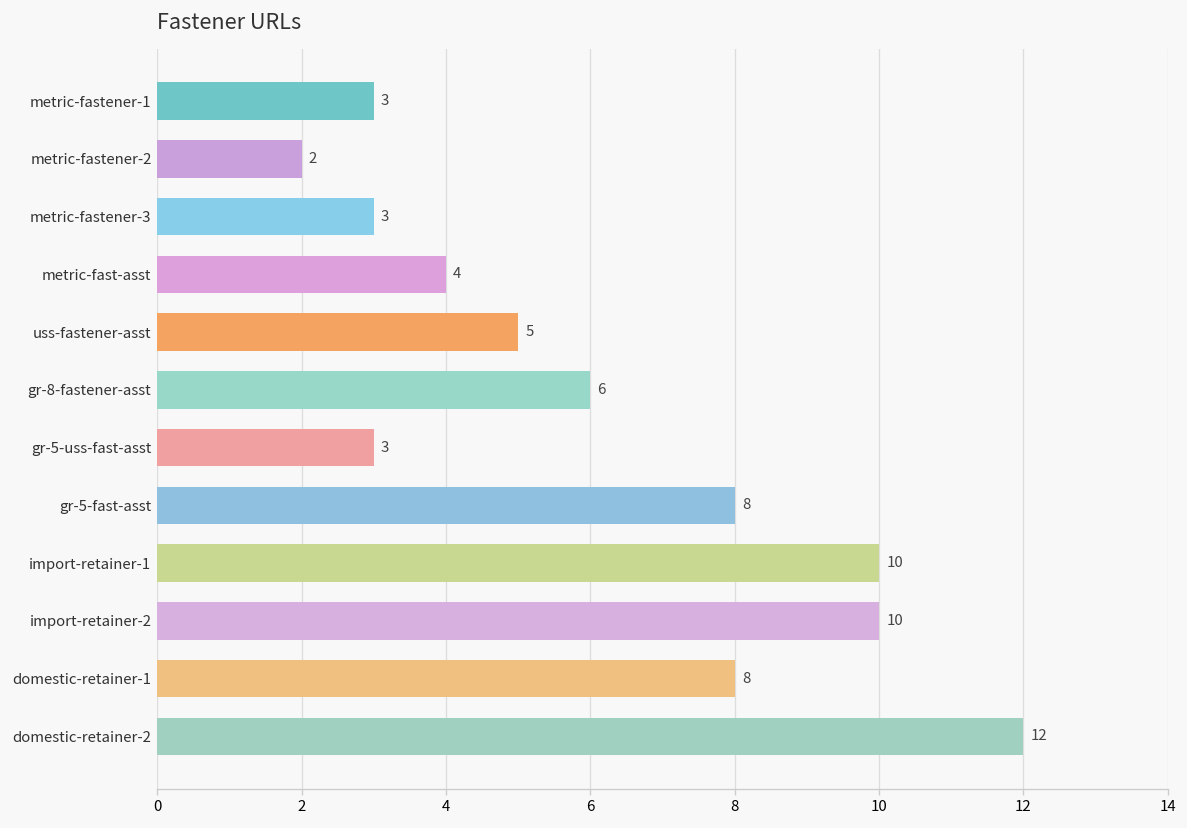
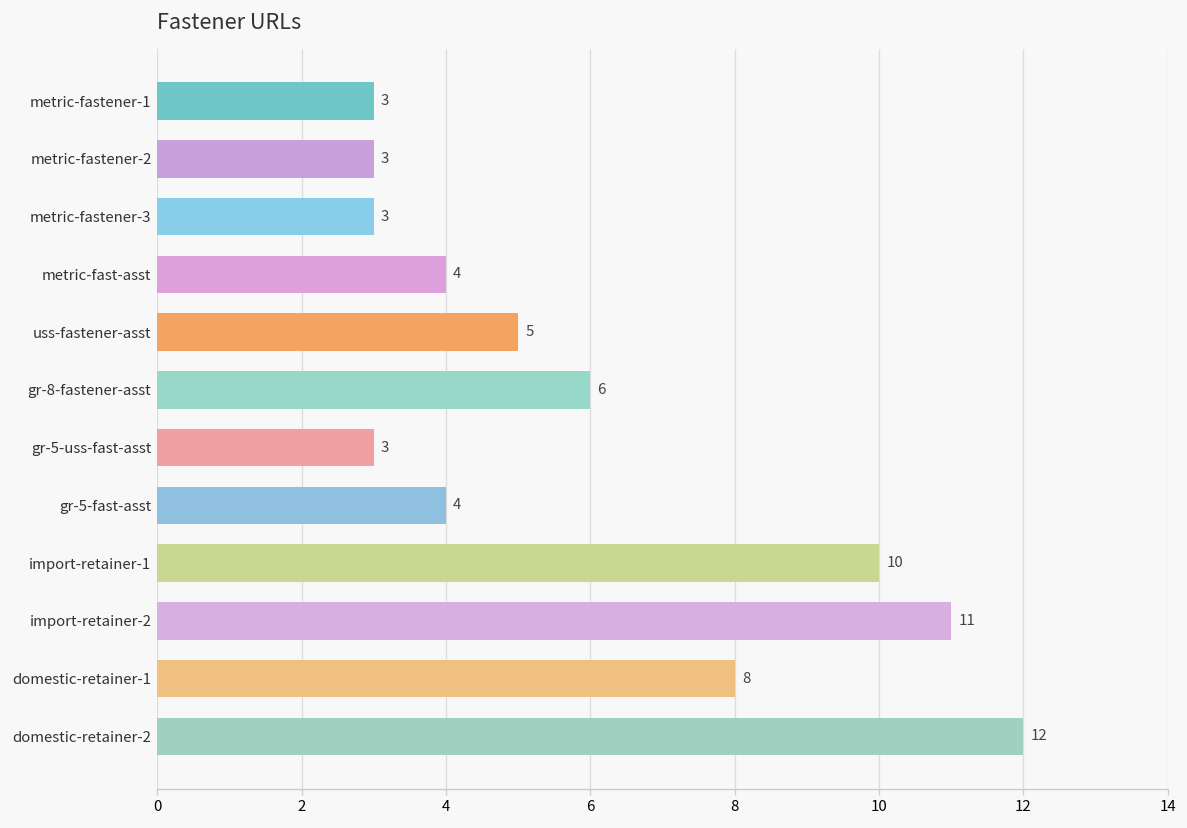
  {
    "metric-fastener-1": 3,
-   "metric-fastener-2": 2,
+   "metric-fastener-2": 3,
    "metric-fastener-3": 3,
    "metric-fast-asst": 4,
    "uss-fastener-asst": 5,
    "gr-8-fastener-asst": 6,
    "gr-5-uss-fast-asst": 3,
-   "gr-5-fast-asst": 8,
+   "gr-5-fast-asst": 4,
    "import-retainer-1": 10,
-   "import-retainer-2": 10,
+   "import-retainer-2": 11,
    "domestic-retainer-1": 8,
    "domestic-retainer-2": 12
  }
